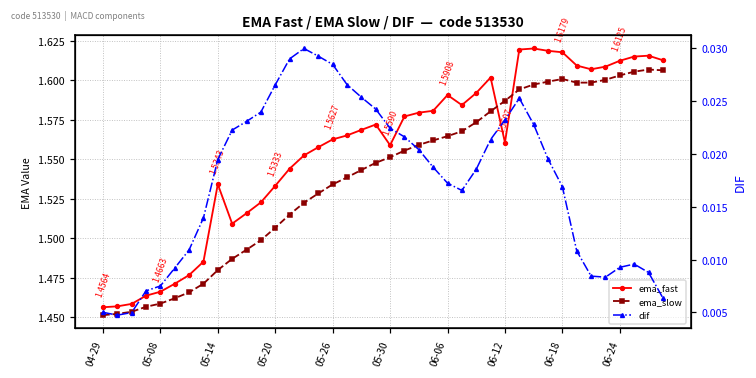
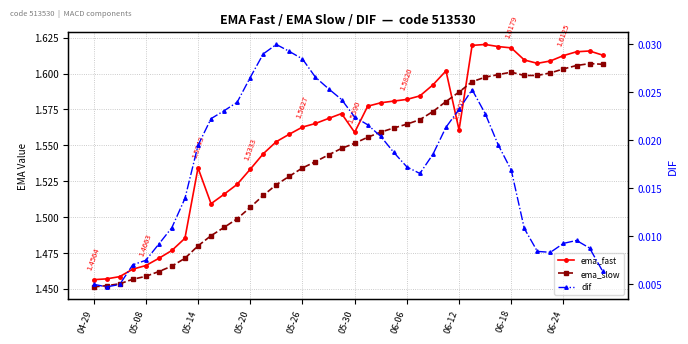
  {
    "ema_fast": {
      "04-29": 1.4564,
      "05-08": 1.4663,
      "05-20": 1.5333,
      "05-26": 1.5627,
-     "06-06": 1.5908,
+     "06-06": 1.5820,
      "06-18": 1.6179,
      "06-24": 1.6125
    }
  }
